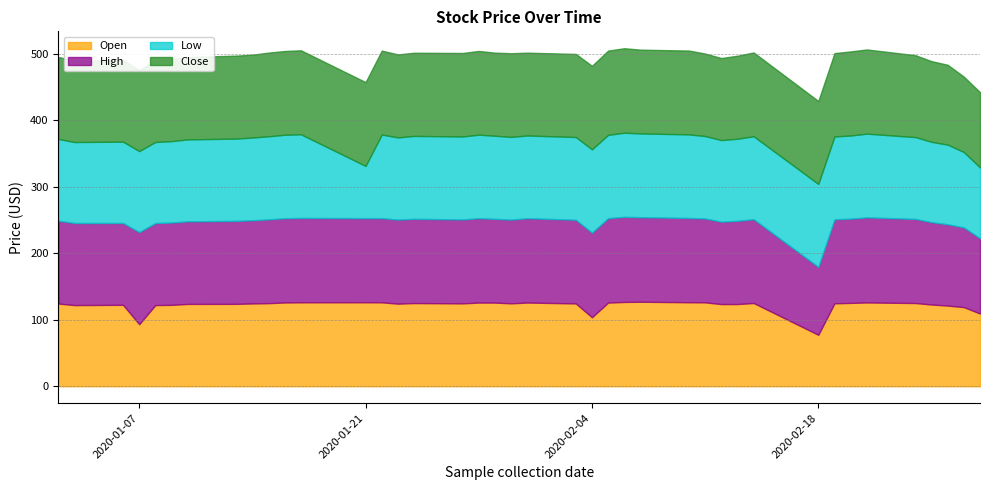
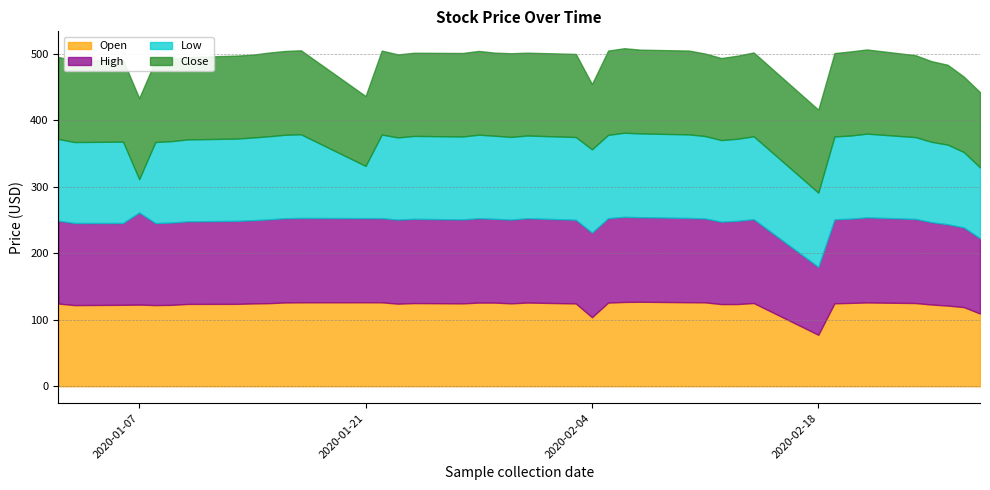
  {
    "Open": {
-     "2020-01-07": 90,
+     "2020-01-07": 120,
      "2020-01-21": 130,
      "2020-02-04": 100,
      "2020-02-18": 80
    },
    "High": {
      "2020-01-07": 140,
      "2020-01-21": 130,
      "2020-02-04": 130,
      "2020-02-18": 100
    },
    "Low": {
-     "2020-01-07": 120,
+     "2020-01-07": 50,
      "2020-01-21": 80,
      "2020-02-04": 130,
-     "2020-02-18": 120
+     "2020-02-18": 110
    },
    "Close": {
-     "2020-01-21": 130,
-     "2020-02-04": 130,
+     "2020-01-21": 110,
+     "2020-02-04": 100,
      "2020-02-18": 120
    }
  }
